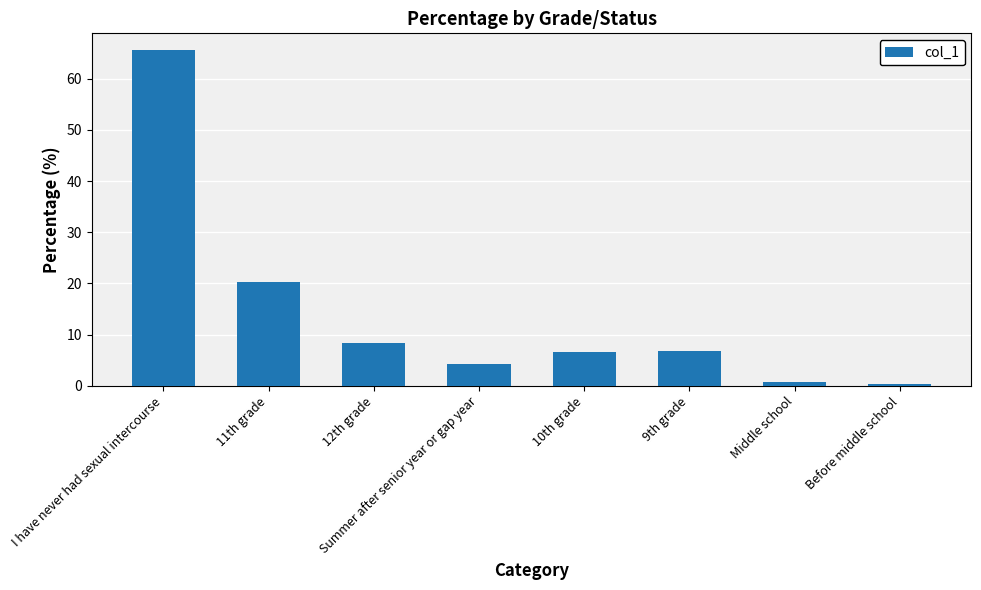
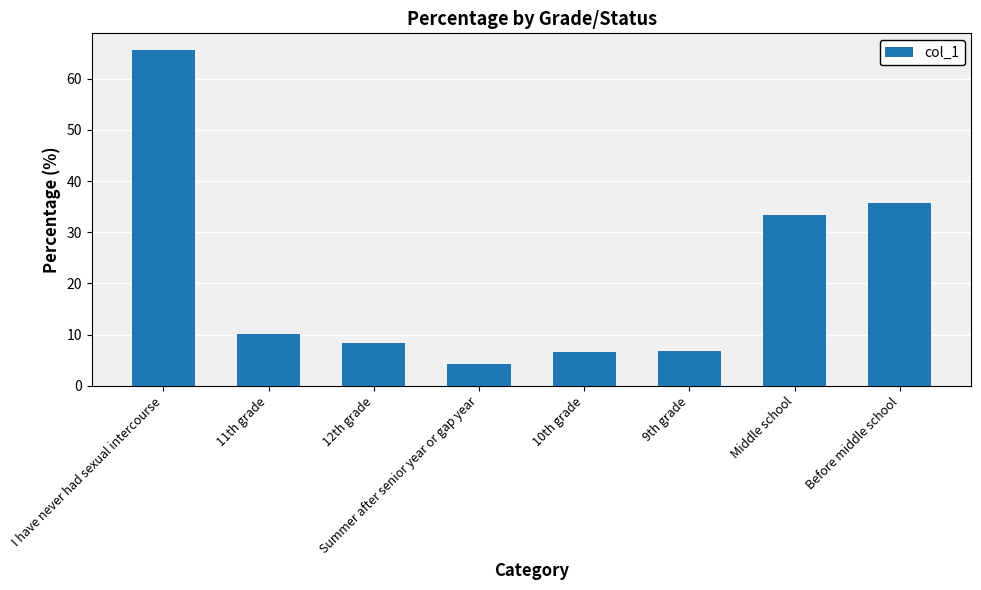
  {
    "I have never had sexual intercourse": 66,
-   "11th grade": 20,
+   "11th grade": 10,
    "12th grade": 8,
    "Summer after senior year or gap year": 4,
    "10th grade": 7,
    "9th grade": 7,
-   "Middle school": 1,
-   "Before middle school": 0
+   "Middle school": 33,
+   "Before middle school": 36
  }
